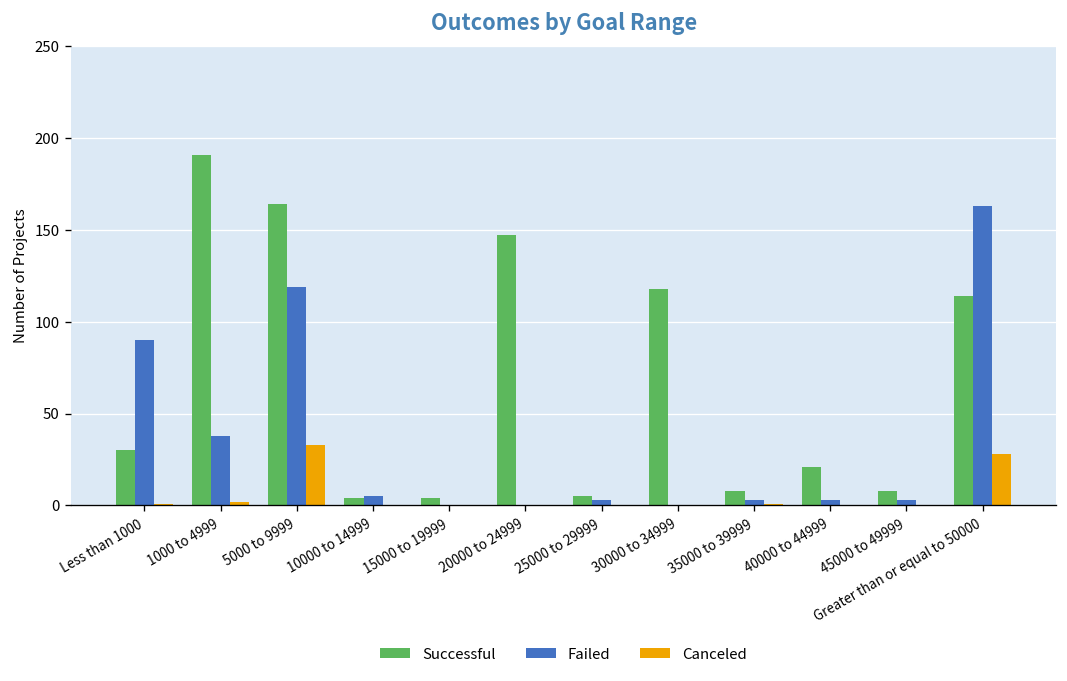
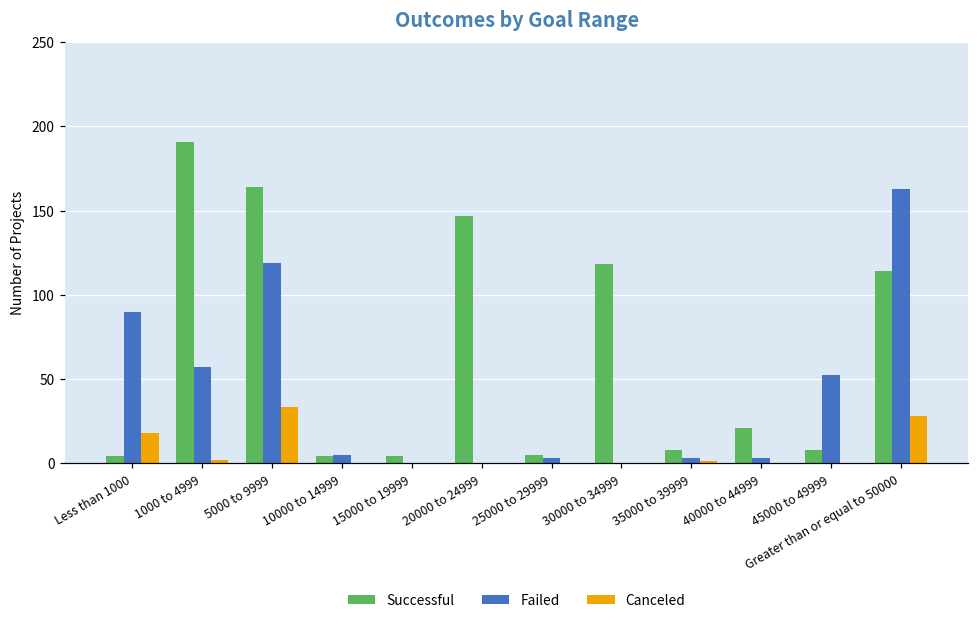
  {
    "Successful": {
-     "Less than 1000": 30,
+     "Less than 1000": 4,
      "1000 to 4999": 191,
      "5000 to 9999": 164,
      "10000 to 14999": 4,
      "15000 to 19999": 4,
      "20000 to 24999": 147,
      "25000 to 29999": 5,
      "30000 to 34999": 118,
      "35000 to 39999": 8,
      "40000 to 44999": 21,
      "45000 to 49999": 8,
      "Greater than or equal to 50000": 114
    },
    "Failed": {
      "Less than 1000": 90,
-     "1000 to 4999": 38,
+     "1000 to 4999": 57,
      "5000 to 9999": 119,
      "10000 to 14999": 5,
      "15000 to 19999": 0,
      "20000 to 24999": 0,
      "25000 to 29999": 3,
      "30000 to 34999": 0,
      "35000 to 39999": 3,
      "40000 to 44999": 3,
-     "45000 to 49999": 3,
+     "45000 to 49999": 52,
      "Greater than or equal to 50000": 163
    },
    "Canceled": {
-     "Less than 1000": 1,
+     "Less than 1000": 18,
      "1000 to 4999": 2,
      "5000 to 9999": 33,
      "10000 to 14999": 0,
      "15000 to 19999": 0,
      "20000 to 24999": 0,
      "25000 to 29999": 0,
      "30000 to 34999": 0,
      "40000 to 44999": 0,
      "45000 to 49999": 0,
      "Greater than or equal to 50000": 28
    }
  }
